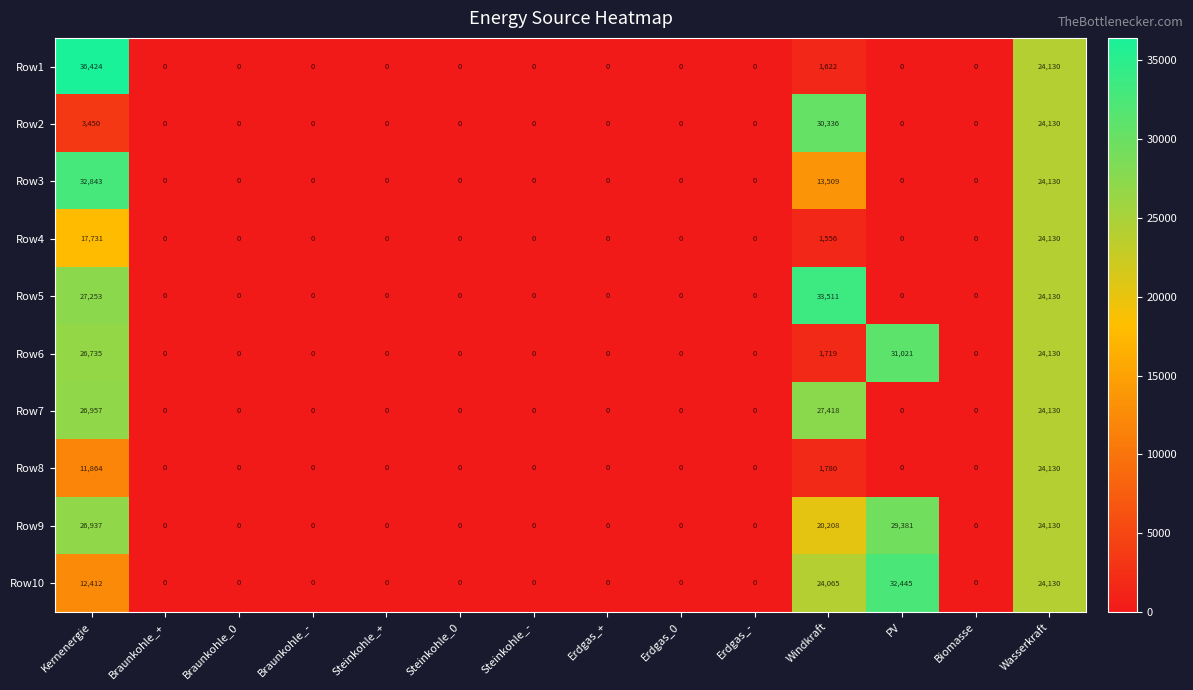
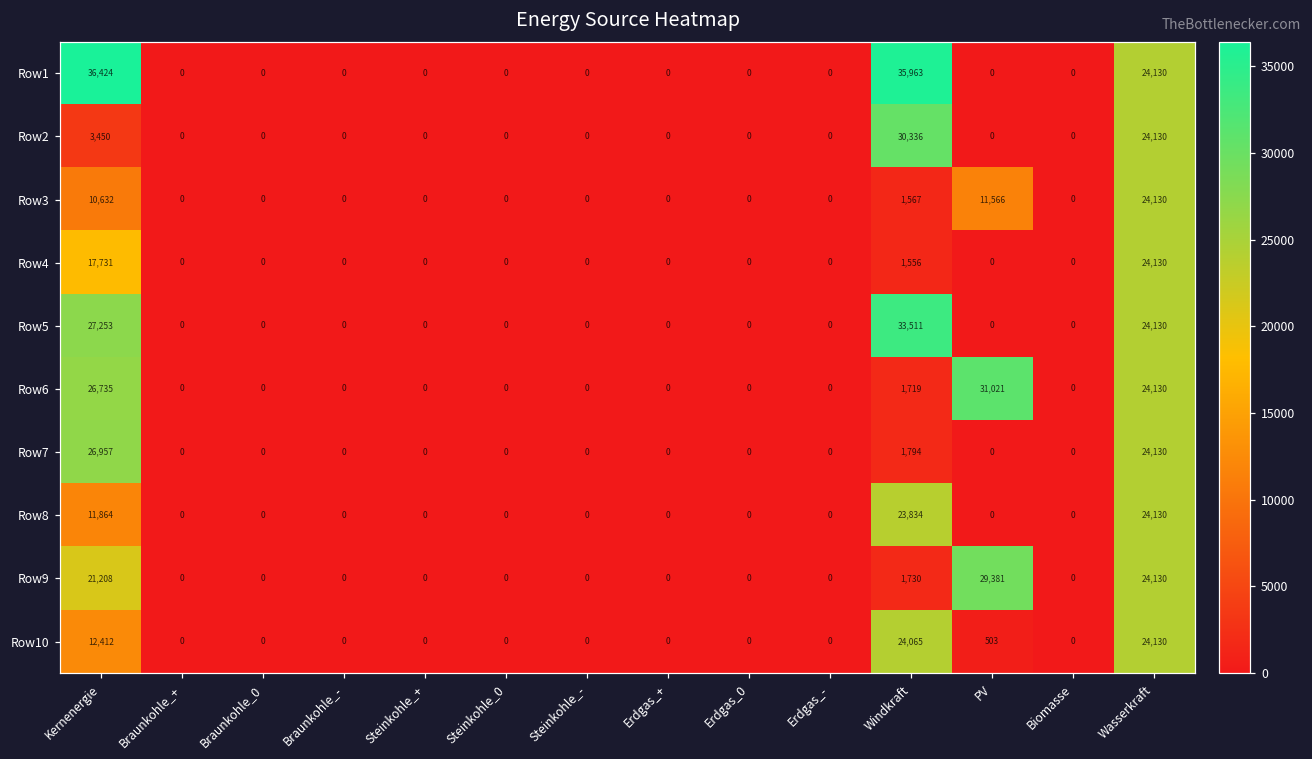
  {
    "Row1": {
      "Kernenergie": "36,424",
      "Braunkohle_+": "0",
      "Braunkohle_0": "0",
      "Braunkohle_-": "0",
      "Steinkohle_+": "0",
      "Steinkohle_0": "0",
      "Steinkohle_-": "0",
      "Erdgas_+": "0",
      "Erdgas_0": "0",
      "Erdgas_-": "0",
-     "Windkraft": "1,622",
+     "Windkraft": "35,963",
      "PV": "0",
      "Biomasse": "0",
      "Wasserkraft": "24,130"
    },
    "Row2": {
      "Kernenergie": "3,450",
      "Braunkohle_+": "0",
      "Braunkohle_0": "0",
      "Braunkohle_-": "0",
      "Steinkohle_+": "0",
      "Steinkohle_0": "0",
      "Steinkohle_-": "0",
      "Erdgas_+": "0",
      "Erdgas_0": "0",
      "Erdgas_-": "0",
      "Windkraft": "30,336",
      "PV": "0",
      "Biomasse": "0",
      "Wasserkraft": "24,130"
    },
    "Row3": {
-     "Kernenergie": "32,843",
+     "Kernenergie": "10,632",
      "Braunkohle_+": "0",
      "Braunkohle_0": "0",
      "Braunkohle_-": "0",
      "Steinkohle_+": "0",
      "Steinkohle_0": "0",
      "Steinkohle_-": "0",
      "Erdgas_+": "0",
      "Erdgas_0": "0",
      "Erdgas_-": "0",
-     "Windkraft": "13,509",
-     "PV": "0",
+     "Windkraft": "1,567",
+     "PV": "11,566",
      "Biomasse": "0",
      "Wasserkraft": "24,130"
    },
    "Row4": {
      "Kernenergie": "17,731",
      "Braunkohle_+": "0",
      "Braunkohle_0": "0",
      "Braunkohle_-": "0",
      "Steinkohle_+": "0",
      "Steinkohle_0": "0",
      "Steinkohle_-": "0",
      "Erdgas_+": "0",
      "Erdgas_0": "0",
      "Erdgas_-": "0",
      "Windkraft": "1,556",
      "PV": "0",
      "Biomasse": "0",
      "Wasserkraft": "24,130"
    },
    "Row5": {
      "Kernenergie": "27,253",
      "Braunkohle_+": "0",
      "Braunkohle_0": "0",
      "Braunkohle_-": "0",
      "Steinkohle_+": "0",
      "Steinkohle_0": "0",
      "Steinkohle_-": "0",
      "Erdgas_+": "0",
      "Erdgas_0": "0",
      "Erdgas_-": "0",
      "Windkraft": "33,511",
      "PV": "0",
      "Biomasse": "0",
      "Wasserkraft": "24,130"
    },
    "Row6": {
      "Kernenergie": "26,735",
      "Braunkohle_+": "0",
      "Braunkohle_0": "0",
      "Braunkohle_-": "0",
      "Steinkohle_+": "0",
      "Steinkohle_0": "0",
      "Steinkohle_-": "0",
      "Erdgas_+": "0",
      "Erdgas_0": "0",
      "Erdgas_-": "0",
      "Windkraft": "1,719",
      "PV": "31,021",
      "Biomasse": "0",
      "Wasserkraft": "24,130"
    },
    "Row7": {
      "Kernenergie": "26,957",
      "Braunkohle_+": "0",
      "Braunkohle_0": "0",
      "Braunkohle_-": "0",
      "Steinkohle_+": "0",
      "Steinkohle_0": "0",
      "Steinkohle_-": "0",
      "Erdgas_+": "0",
      "Erdgas_0": "0",
      "Erdgas_-": "0",
-     "Windkraft": "27,418",
+     "Windkraft": "1,794",
      "PV": "0",
      "Biomasse": "0",
      "Wasserkraft": "24,130"
    },
    "Row8": {
      "Kernenergie": "11,864",
      "Braunkohle_+": "0",
      "Braunkohle_0": "0",
      "Braunkohle_-": "0",
      "Steinkohle_+": "0",
      "Steinkohle_0": "0",
      "Steinkohle_-": "0",
      "Erdgas_+": "0",
      "Erdgas_0": "0",
      "Erdgas_-": "0",
-     "Windkraft": "1,780",
+     "Windkraft": "23,834",
      "PV": "0",
      "Biomasse": "0",
      "Wasserkraft": "24,130"
    },
    "Row9": {
-     "Kernenergie": "26,937",
+     "Kernenergie": "21,208",
      "Braunkohle_+": "0",
      "Braunkohle_0": "0",
      "Braunkohle_-": "0",
      "Steinkohle_+": "0",
      "Steinkohle_0": "0",
      "Steinkohle_-": "0",
      "Erdgas_+": "0",
      "Erdgas_0": "0",
      "Erdgas_-": "0",
-     "Windkraft": "20,208",
+     "Windkraft": "1,730",
      "PV": "29,381",
      "Biomasse": "0",
      "Wasserkraft": "24,130"
    },
    "Row10": {
      "Kernenergie": "12,412",
      "Braunkohle_+": "0",
      "Braunkohle_0": "0",
      "Braunkohle_-": "0",
      "Steinkohle_+": "0",
      "Steinkohle_0": "0",
      "Steinkohle_-": "0",
      "Erdgas_+": "0",
      "Erdgas_0": "0",
      "Erdgas_-": "0",
      "Windkraft": "24,065",
-     "PV": "32,445",
+     "PV": "503",
      "Biomasse": "0",
      "Wasserkraft": "24,130"
    }
  }
